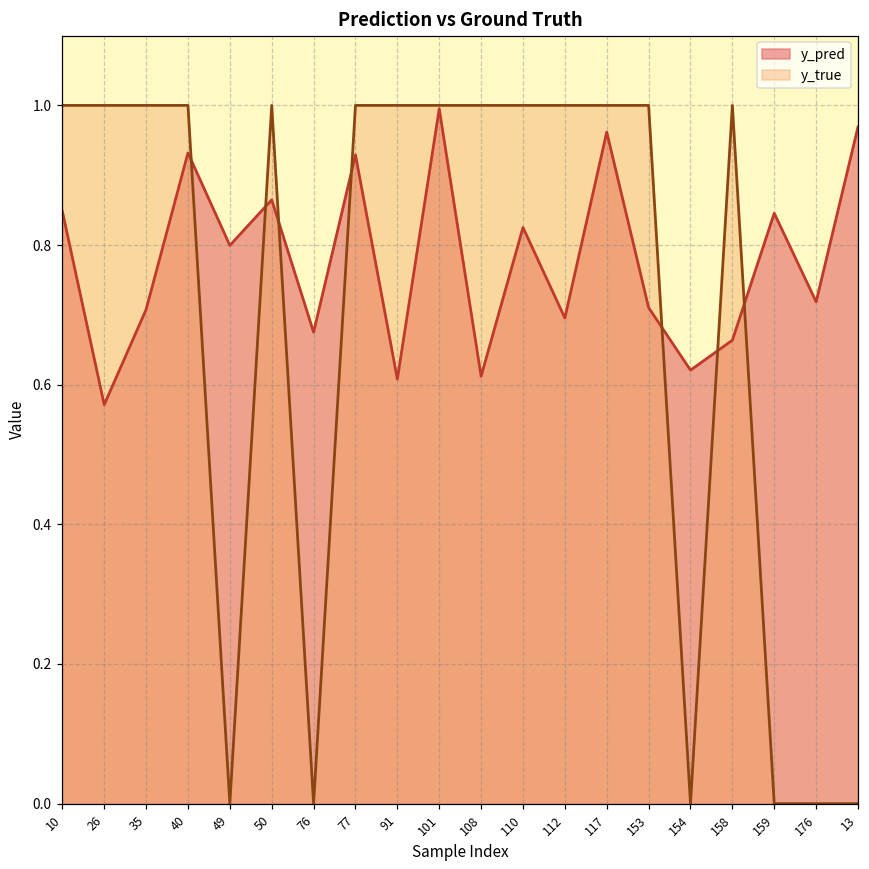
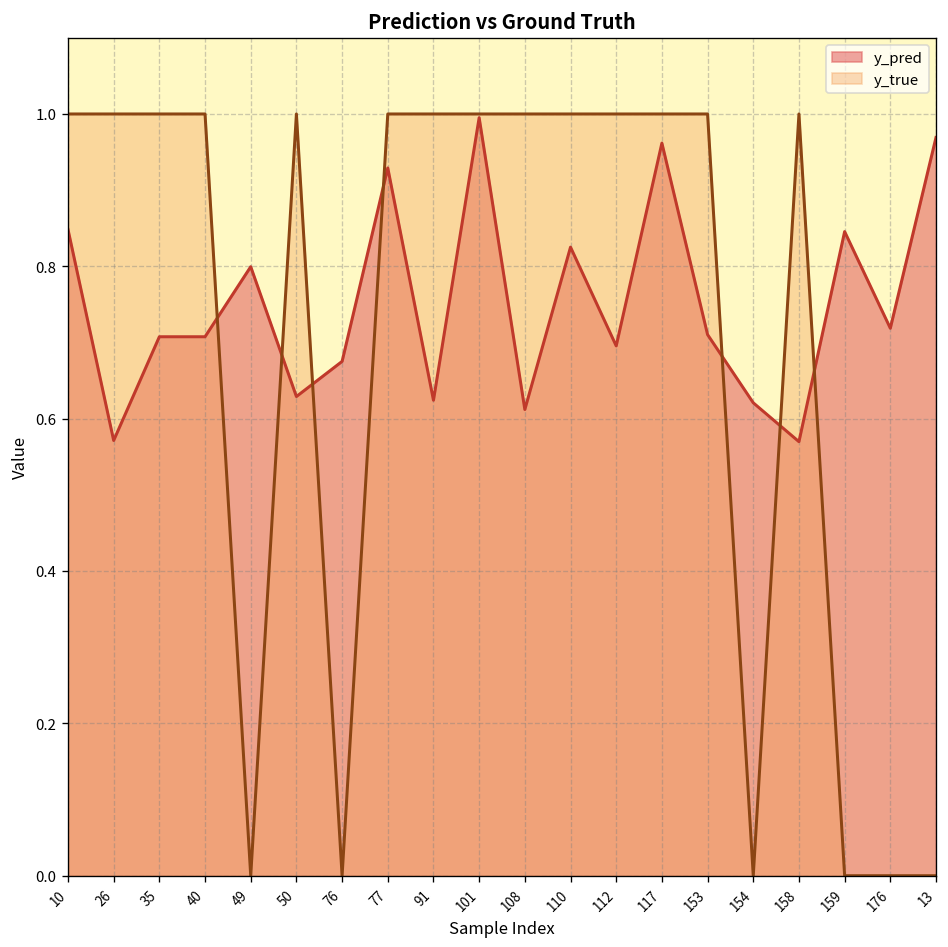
  {
    "y_pred": {
      "10": 0.85,
      "26": 0.57,
      "35": 0.71,
-     "40": 0.93,
+     "40": 0.71,
      "49": 0.80,
-     "50": 0.86,
+     "50": 0.63,
      "76": 0.68,
      "77": 0.93,
-     "91": 0.61,
+     "91": 0.62,
      "101": 1.00,
      "108": 0.61,
      "110": 0.83,
      "112": 0.70,
      "117": 0.96,
      "153": 0.71,
      "154": 0.62,
-     "158": 0.66,
+     "158": 0.57,
      "159": 0.85,
      "176": 0.72,
      "13": 0.97
    },
    "y_true": {
      "10": 1.00,
      "26": 1.00,
      "35": 1.00,
      "40": 1.00,
      "49": 0.00,
      "50": 1.00,
      "76": 0.00,
      "77": 1.00,
      "91": 1.00,
      "101": 1.00,
      "108": 1.00,
      "110": 1.00,
      "112": 1.00,
      "117": 1.00,
      "153": 1.00,
      "154": 0.00,
      "158": 1.00,
      "159": 0.00,
      "176": 0.00,
      "13": 0.00
    }
  }
